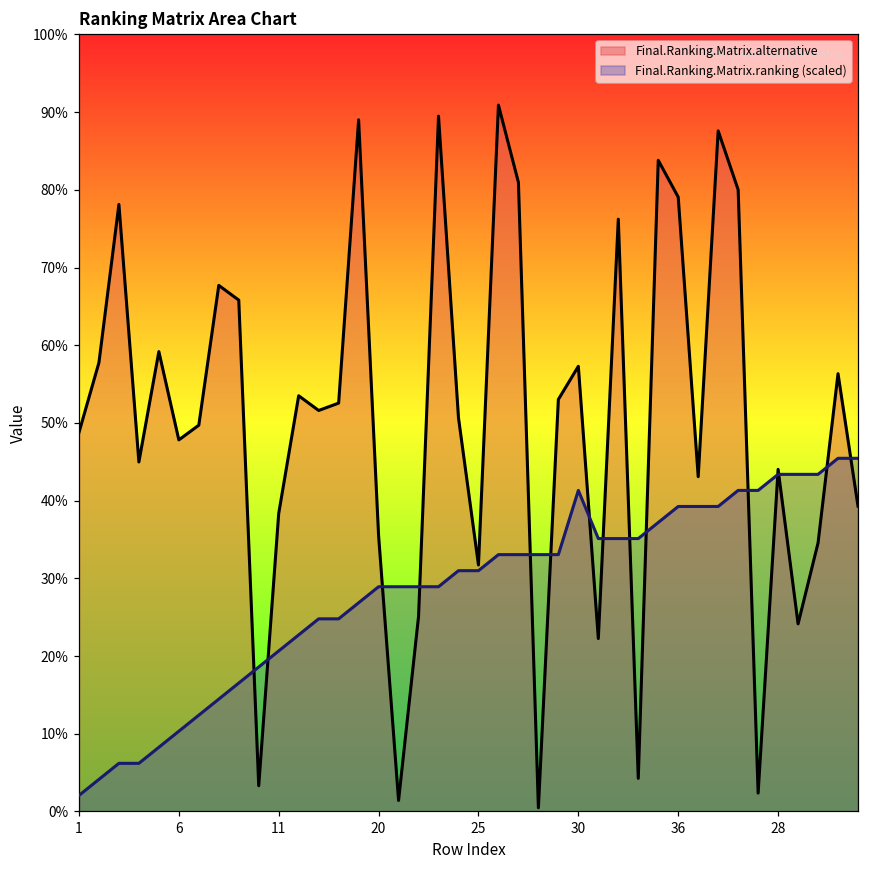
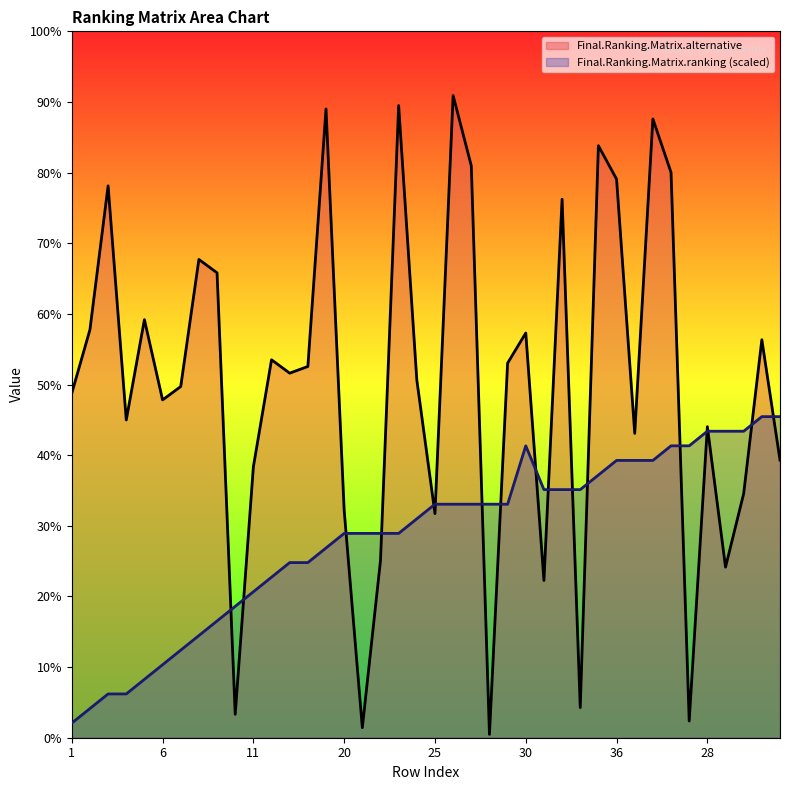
  {
    "Final.Ranking.Matrix.alternative": {
-     "20": "36%",
+     "20": "32%",
      "25": "32%",
      "30": "57%"
    },
    "Final.Ranking.Matrix.ranking (scaled)": {
      "20": "29%",
-     "25": "31%",
+     "25": "33%",
      "30": "41%"
    }
  }
